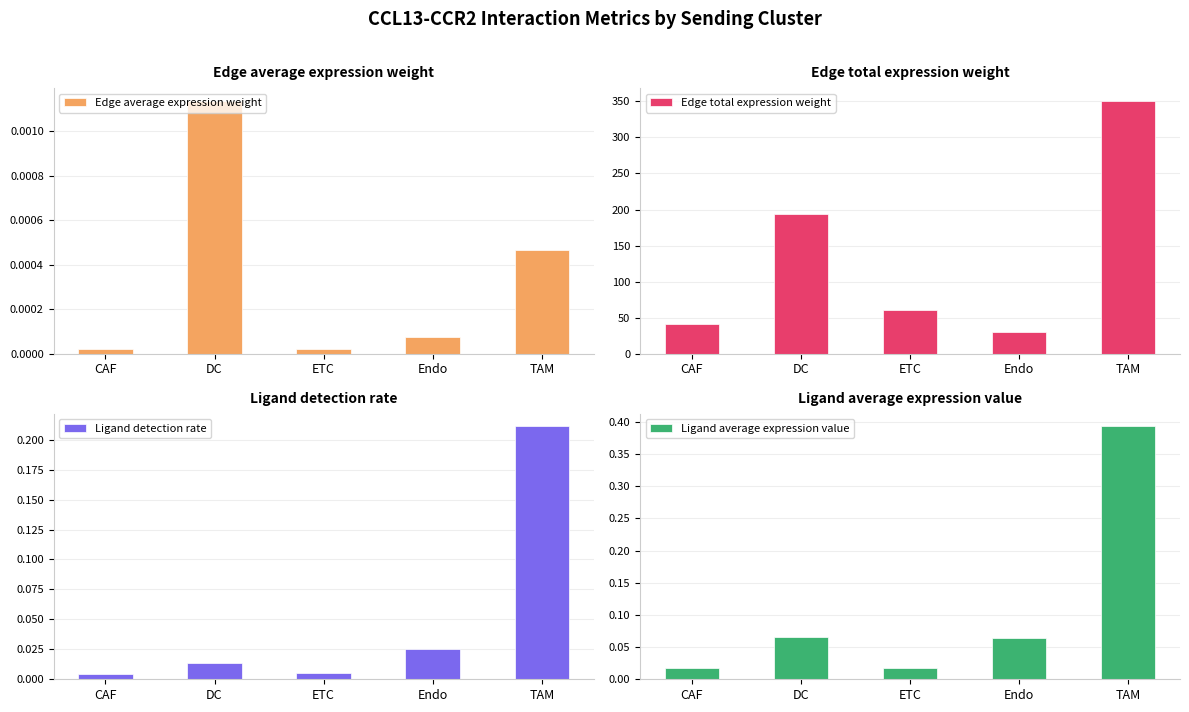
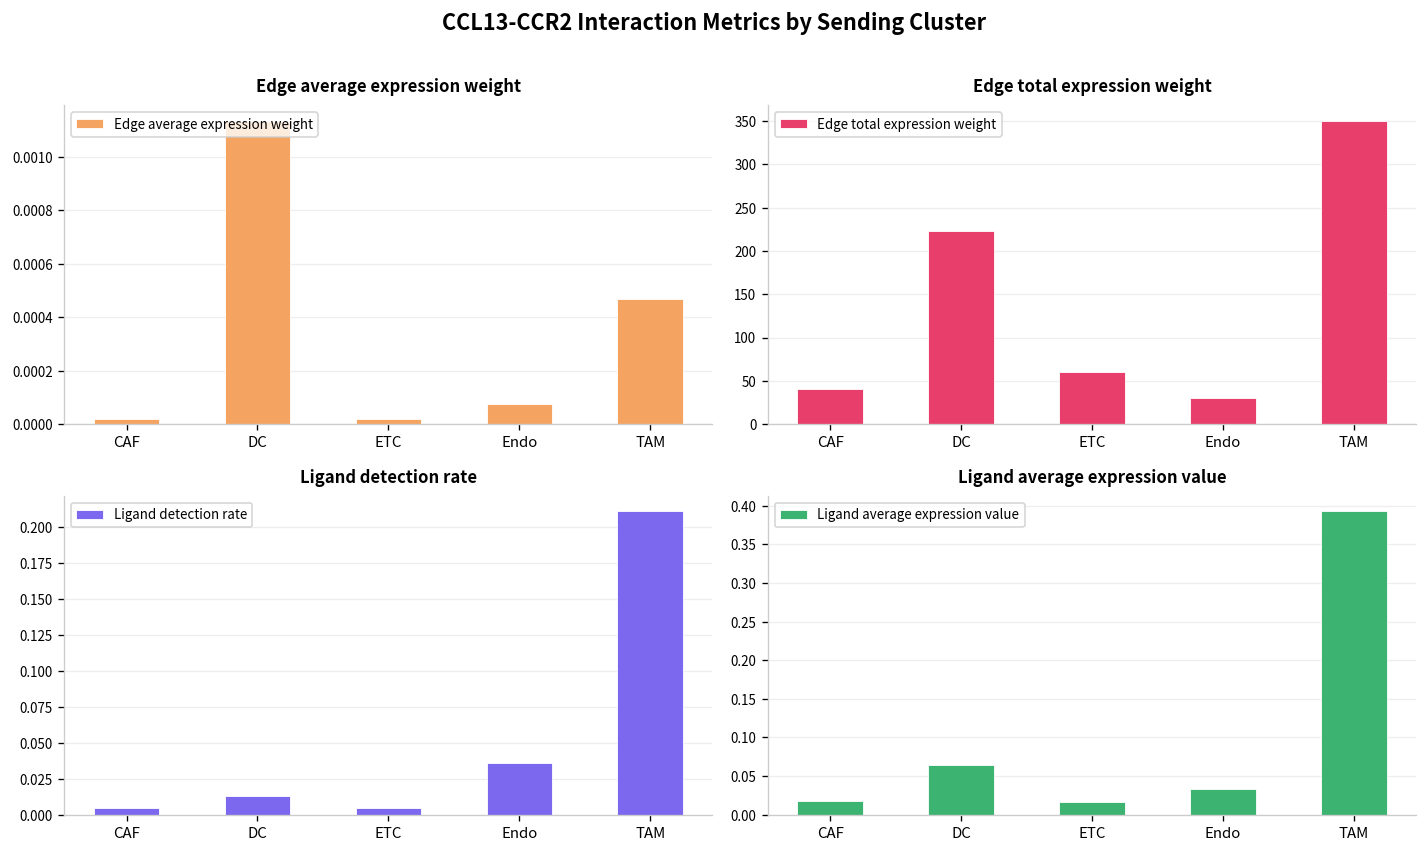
  {
    "Edge average expression weight": {
      "CAF": 0.00002,
      "ETC": 0.00002,
      "Endo": 0.00008,
      "TAM": 0.00047
    },
    "Edge total expression weight": {
      "CAF": 40,
-     "DC": 190,
+     "DC": 220,
      "ETC": 60,
      "Endo": 30,
      "TAM": 350
    },
    "Ligand detection rate": {
      "CAF": 0.005,
      "DC": 0.013,
      "ETC": 0.005,
-     "Endo": 0.025,
+     "Endo": 0.036,
      "TAM": 0.211
    },
    "Ligand average expression value": {
      "CAF": 0.02,
      "DC": 0.06,
      "ETC": 0.02,
-     "Endo": 0.06,
+     "Endo": 0.03,
      "TAM": 0.39
    }
  }
